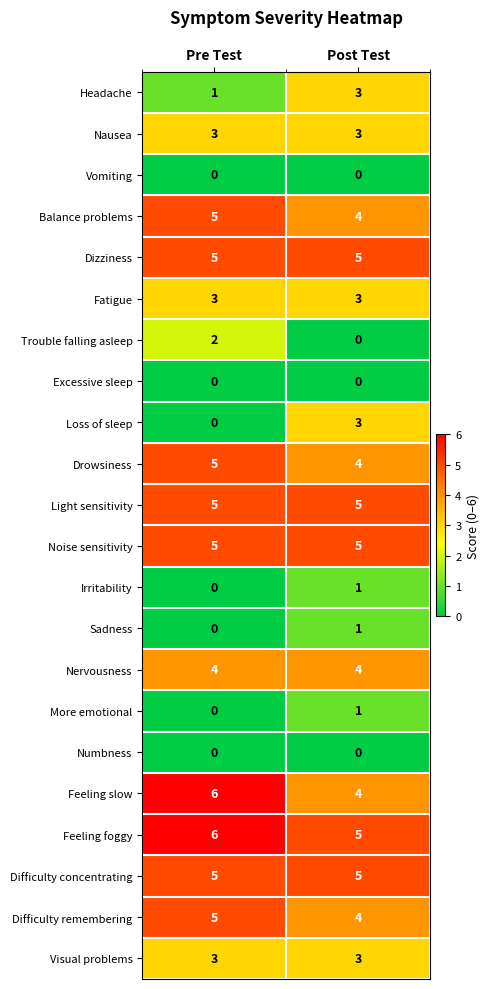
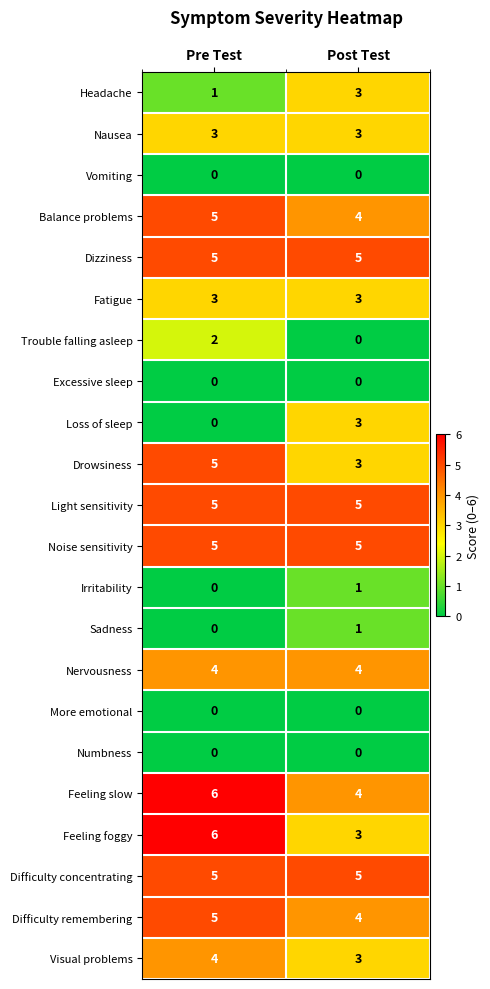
  {
    "Headache": {
      "Pre Test": 1,
      "Post Test": 3
    },
    "Nausea": {
      "Pre Test": 3,
      "Post Test": 3
    },
    "Vomiting": {
      "Pre Test": 0,
      "Post Test": 0
    },
    "Balance problems": {
      "Pre Test": 5,
      "Post Test": 4
    },
    "Dizziness": {
      "Pre Test": 5,
      "Post Test": 5
    },
    "Fatigue": {
      "Pre Test": 3,
      "Post Test": 3
    },
    "Trouble falling asleep": {
      "Pre Test": 2,
      "Post Test": 0
    },
    "Excessive sleep": {
      "Pre Test": 0,
      "Post Test": 0
    },
    "Loss of sleep": {
      "Pre Test": 0,
      "Post Test": 3
    },
    "Drowsiness": {
      "Pre Test": 5,
-     "Post Test": 4
+     "Post Test": 3
    },
    "Light sensitivity": {
      "Pre Test": 5,
      "Post Test": 5
    },
    "Noise sensitivity": {
      "Pre Test": 5,
      "Post Test": 5
    },
    "Irritability": {
      "Pre Test": 0,
      "Post Test": 1
    },
    "Sadness": {
      "Pre Test": 0,
      "Post Test": 1
    },
    "Nervousness": {
      "Pre Test": 4,
      "Post Test": 4
    },
    "More emotional": {
      "Pre Test": 0,
-     "Post Test": 1
+     "Post Test": 0
    },
    "Numbness": {
      "Pre Test": 0,
      "Post Test": 0
    },
    "Feeling slow": {
      "Pre Test": 6,
      "Post Test": 4
    },
    "Feeling foggy": {
      "Pre Test": 6,
-     "Post Test": 5
+     "Post Test": 3
    },
    "Difficulty concentrating": {
      "Pre Test": 5,
      "Post Test": 5
    },
    "Difficulty remembering": {
      "Pre Test": 5,
      "Post Test": 4
    },
    "Visual problems": {
-     "Pre Test": 3,
+     "Pre Test": 4,
      "Post Test": 3
    }
  }
